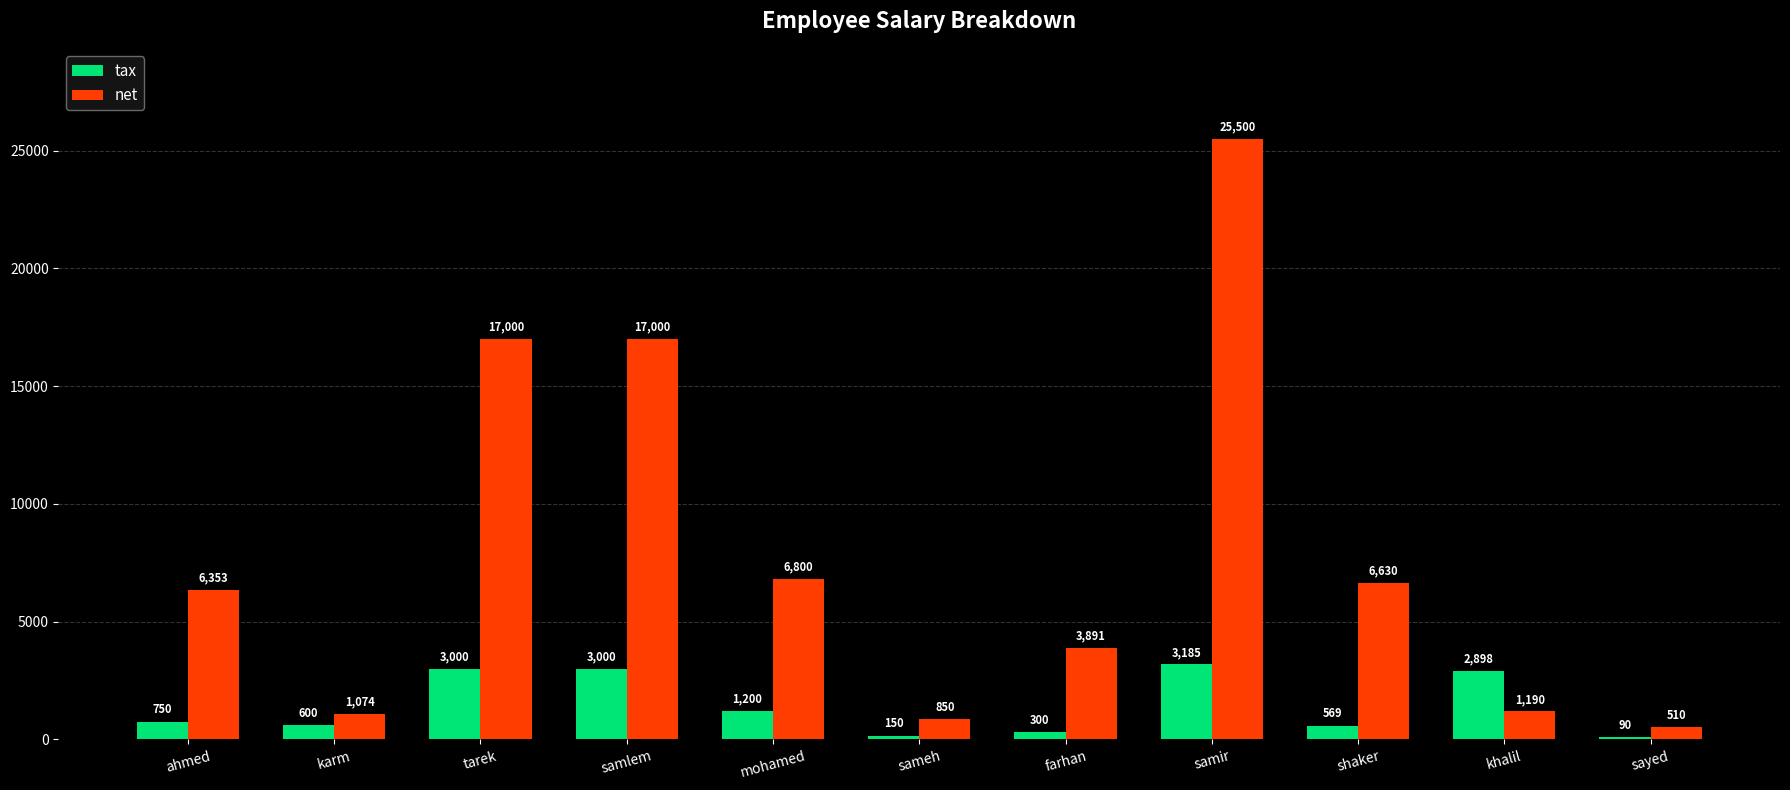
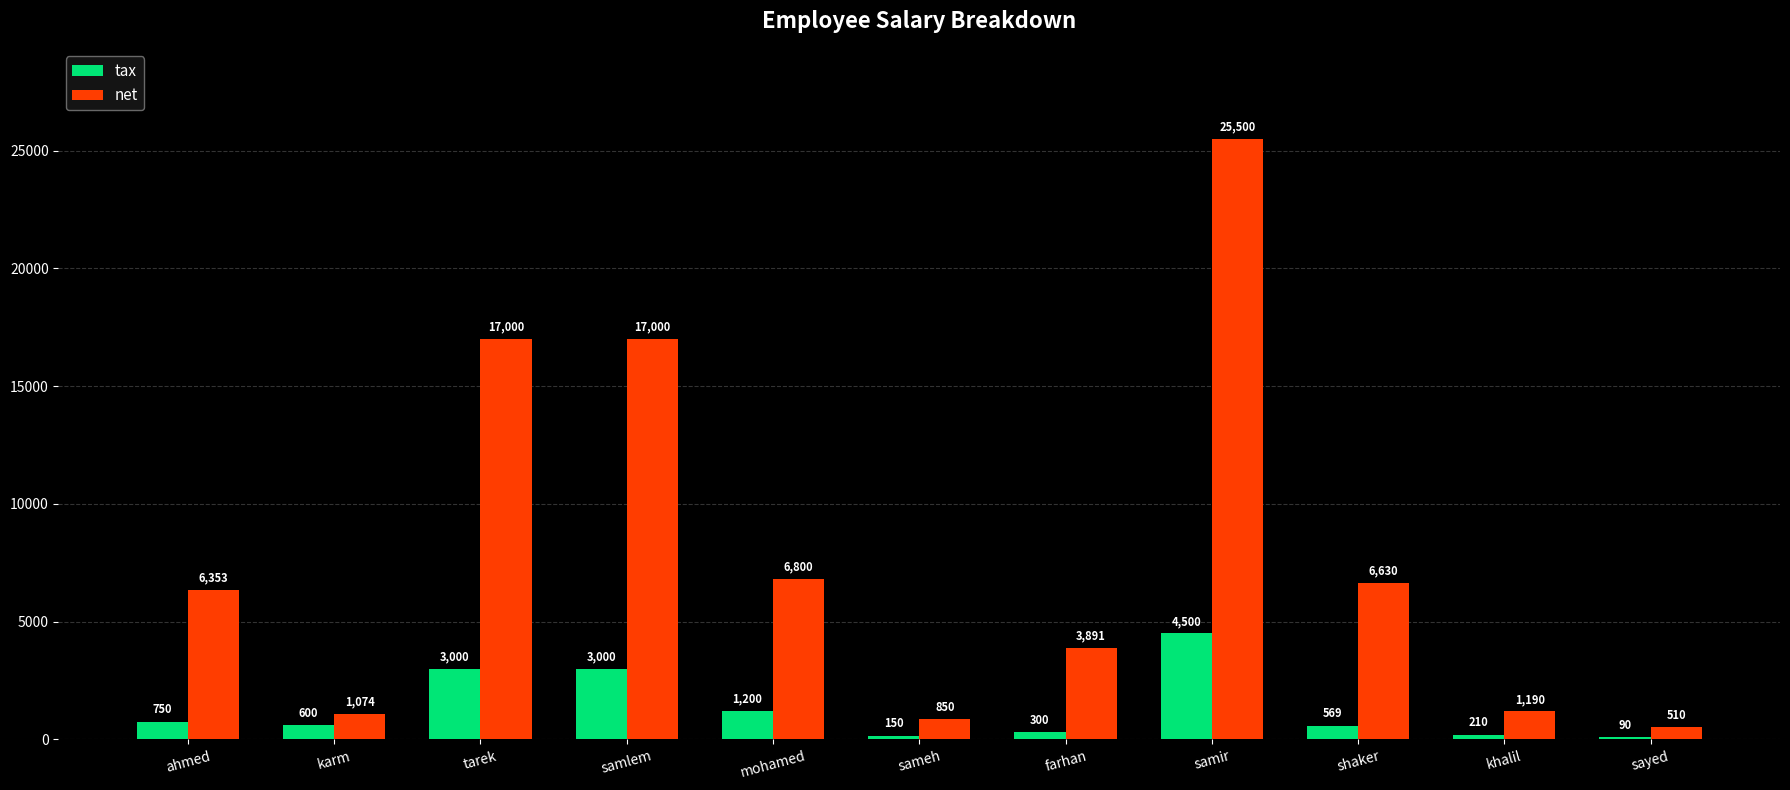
  {
    "tax": {
      "ahmed": "750",
      "karm": "600",
      "tarek": "3,000",
      "samlem": "3,000",
      "mohamed": "1,200",
      "sameh": "150",
      "farhan": "300",
-     "samir": "3,185",
+     "samir": "4,500",
      "shaker": "569",
-     "khalil": "2,898",
+     "khalil": "210",
      "sayed": "90"
    },
    "net": {
      "ahmed": "6,353",
      "karm": "1,074",
      "tarek": "17,000",
      "samlem": "17,000",
      "mohamed": "6,800",
      "sameh": "850",
      "farhan": "3,891",
      "samir": "25,500",
      "shaker": "6,630",
      "khalil": "1,190",
      "sayed": "510"
    }
  }
